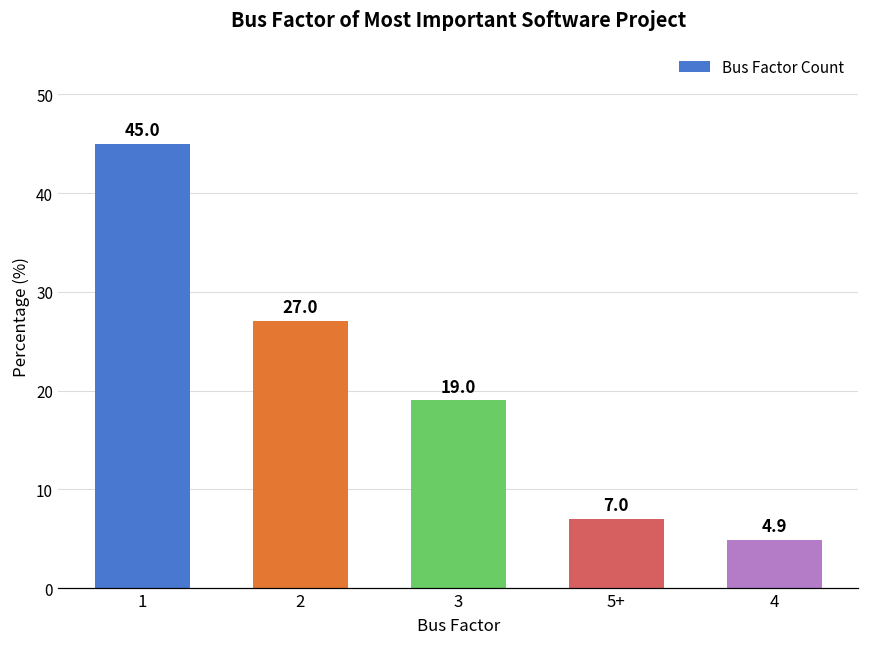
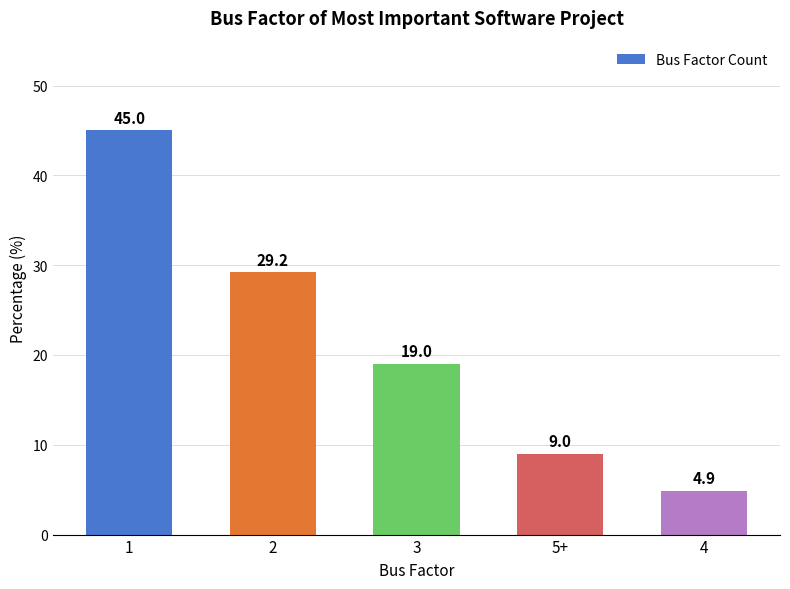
  {
    "1": 45.0,
-   "2": 27.0,
+   "2": 29.2,
    "3": 19.0,
-   "5+": 7.0,
+   "5+": 9.0,
    "4": 4.9
  }
